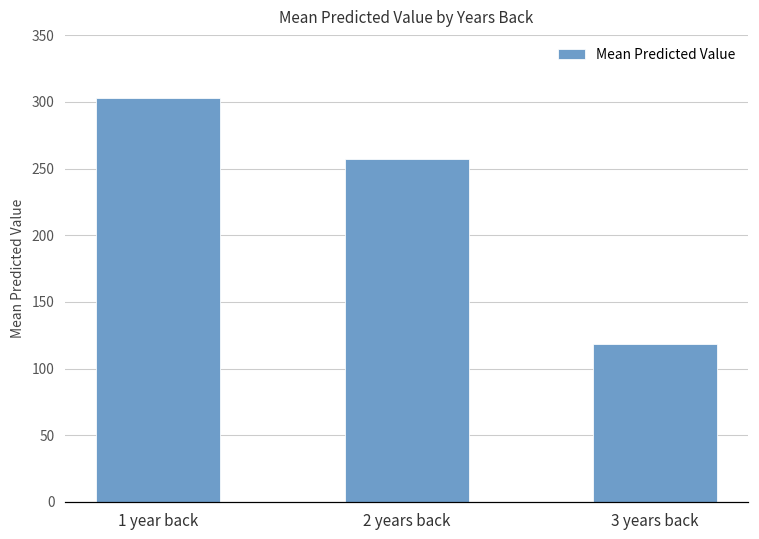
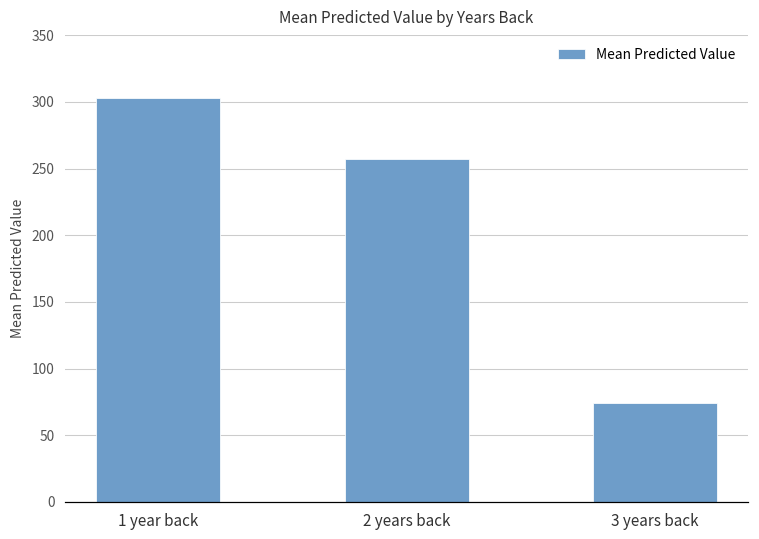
  {
    "1 year back": 303,
    "2 years back": 257,
-   "3 years back": 119
+   "3 years back": 74
  }
